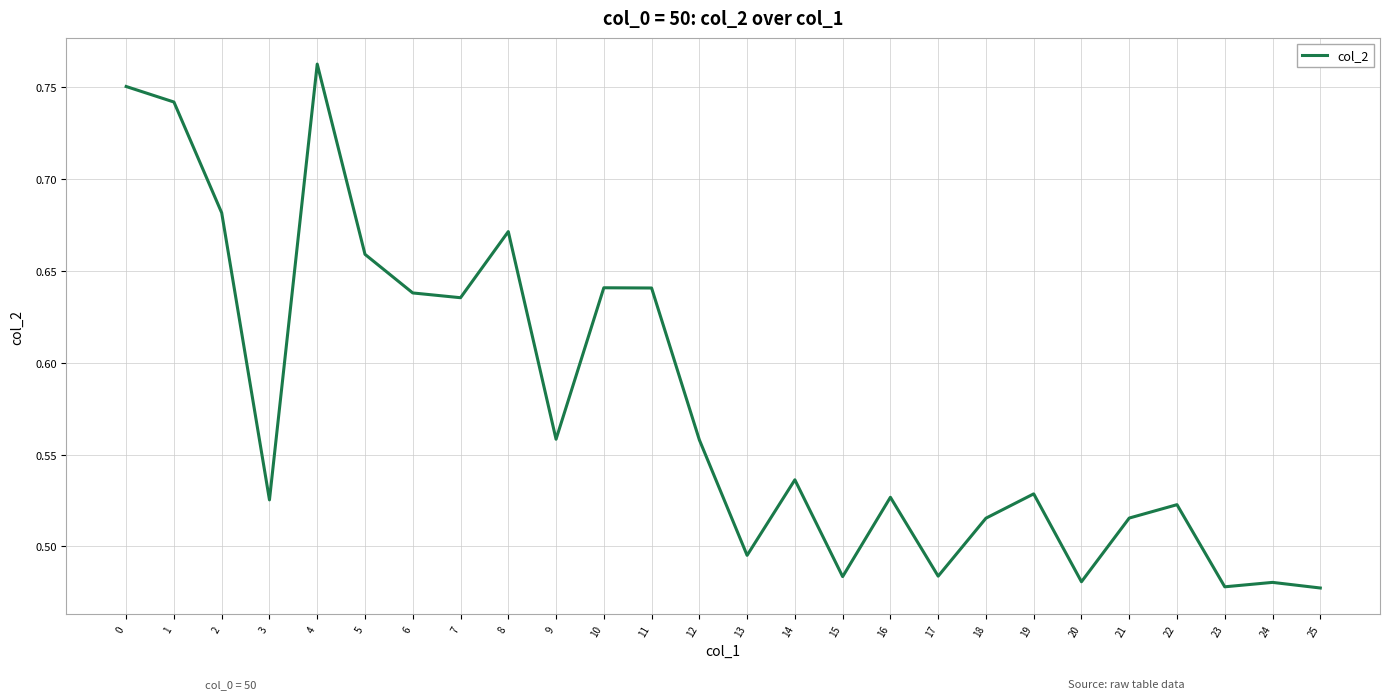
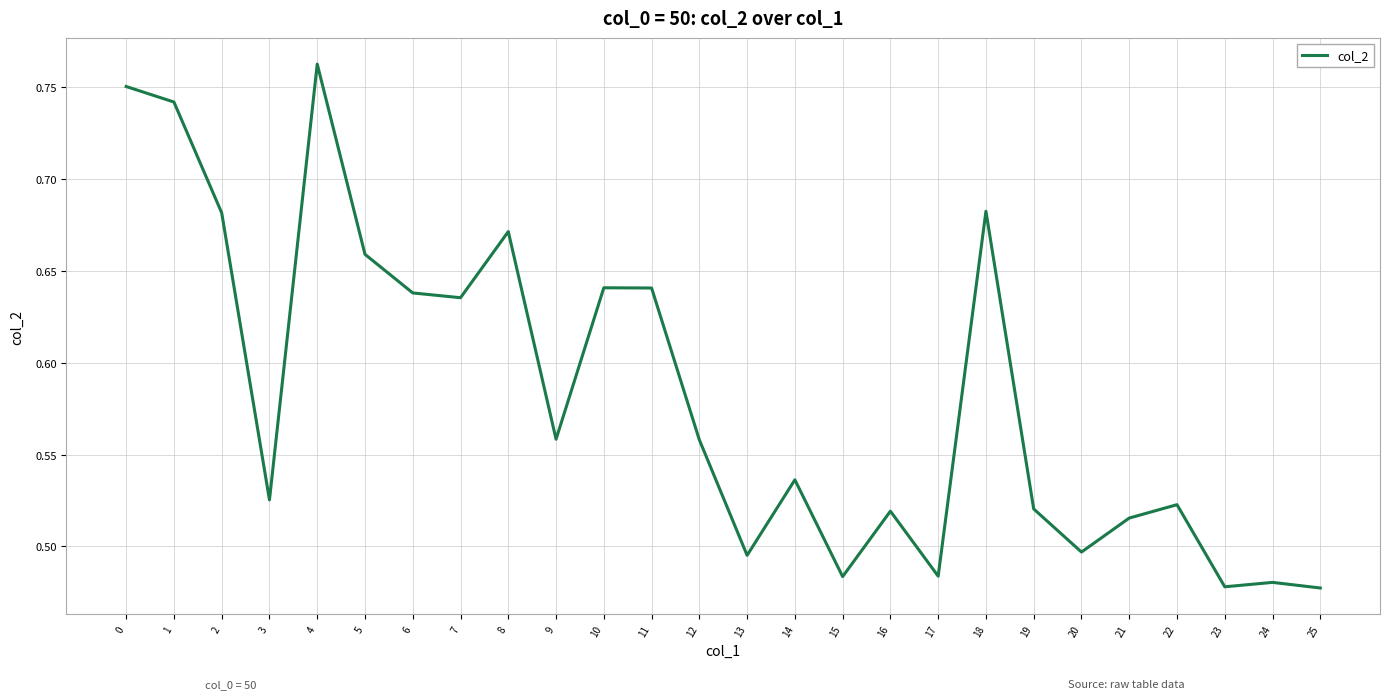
  {
    "0": 0.750,
    "1": 0.742,
    "2": 0.682,
    "3": 0.525,
    "4": 0.762,
    "5": 0.659,
    "6": 0.638,
    "7": 0.635,
    "8": 0.671,
    "9": 0.558,
    "10": 0.641,
    "11": 0.641,
    "12": 0.558,
    "13": 0.495,
    "14": 0.536,
    "15": 0.484,
-   "16": 0.527,
+   "16": 0.519,
    "17": 0.484,
-   "18": 0.515,
-   "19": 0.529,
-   "20": 0.481,
+   "18": 0.682,
+   "19": 0.520,
+   "20": 0.497,
    "21": 0.515,
    "22": 0.523,
    "23": 0.478,
    "24": 0.480,
    "25": 0.477
  }
